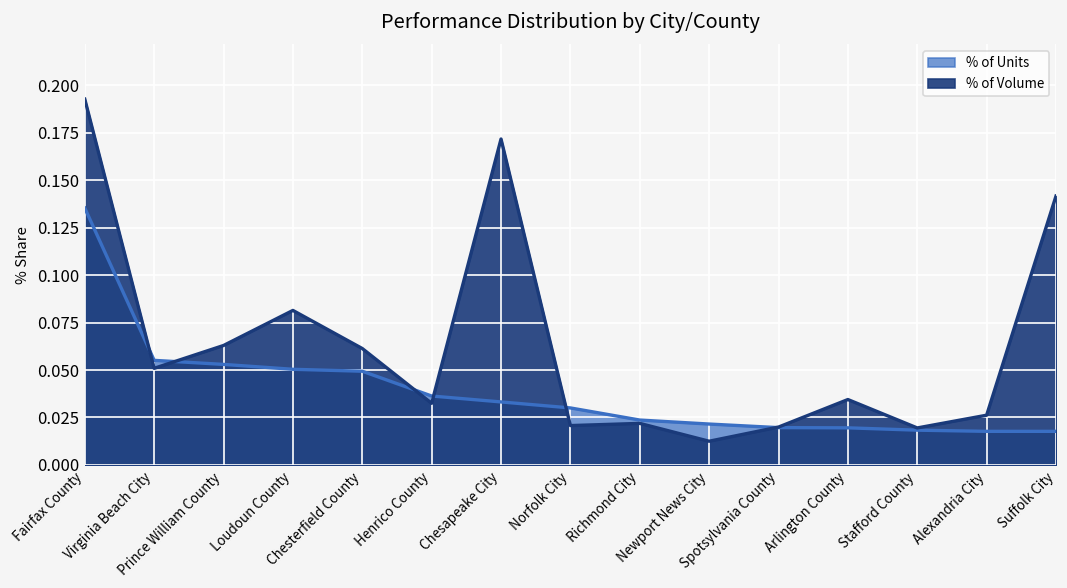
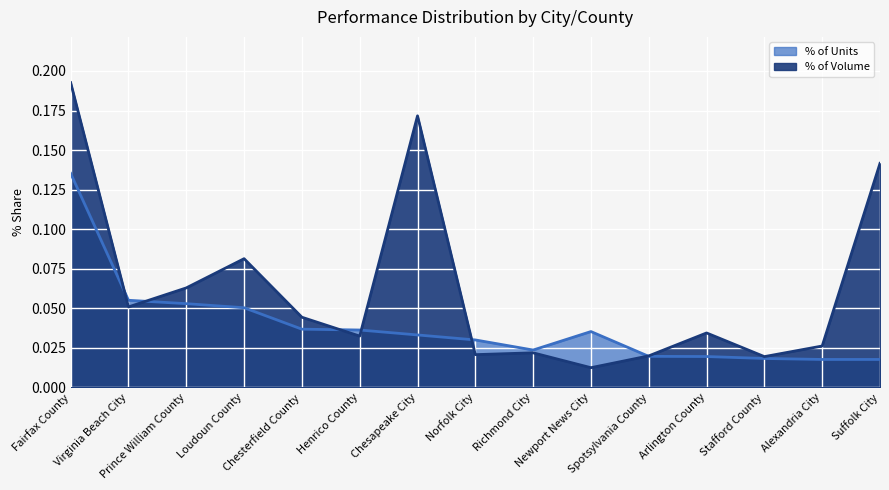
  {
    "% of Units": {
      "Fairfax County": 0.135,
      "Virginia Beach City": 0.055,
      "Prince William County": 0.053,
      "Loudoun County": 0.050,
-     "Chesterfield County": 0.049,
+     "Chesterfield County": 0.037,
      "Henrico County": 0.036,
      "Chesapeake City": 0.033,
      "Norfolk City": 0.030,
      "Richmond City": 0.024,
-     "Newport News City": 0.022,
+     "Newport News City": 0.035,
      "Arlington County": 0.020,
      "Alexandria City": 0.018,
      "Suffolk City": 0.018
    },
    "% of Volume": {
      "Fairfax County": 0.193,
      "Virginia Beach City": 0.051,
      "Prince William County": 0.063,
      "Loudoun County": 0.081,
-     "Chesterfield County": 0.061,
+     "Chesterfield County": 0.044,
      "Henrico County": 0.032,
      "Chesapeake City": 0.172,
      "Norfolk City": 0.021,
      "Richmond City": 0.022,
      "Newport News City": 0.012,
      "Arlington County": 0.034,
      "Alexandria City": 0.026,
      "Suffolk City": 0.142
    }
  }
